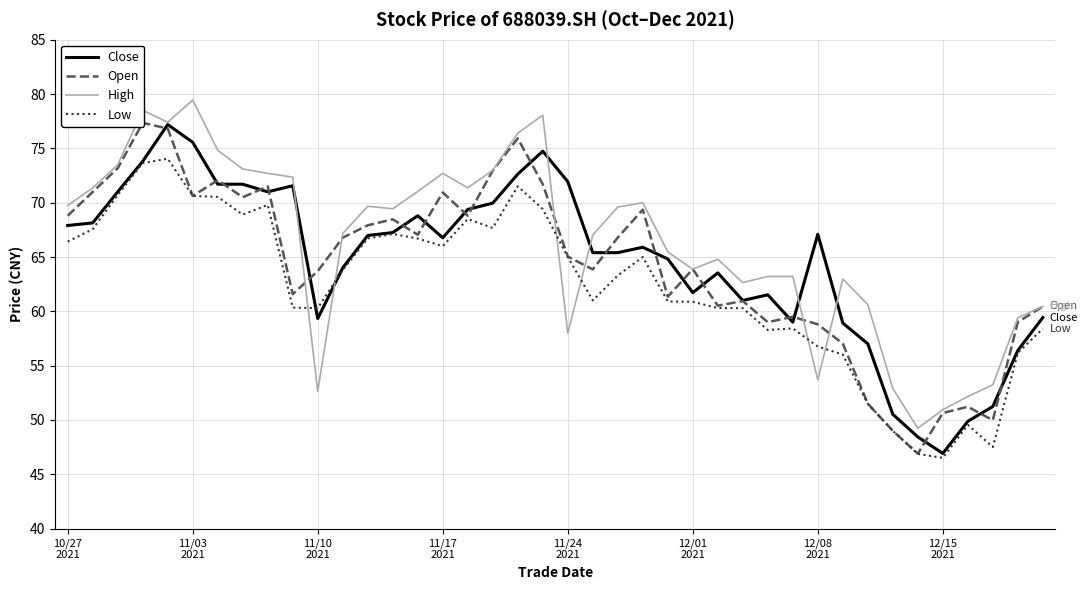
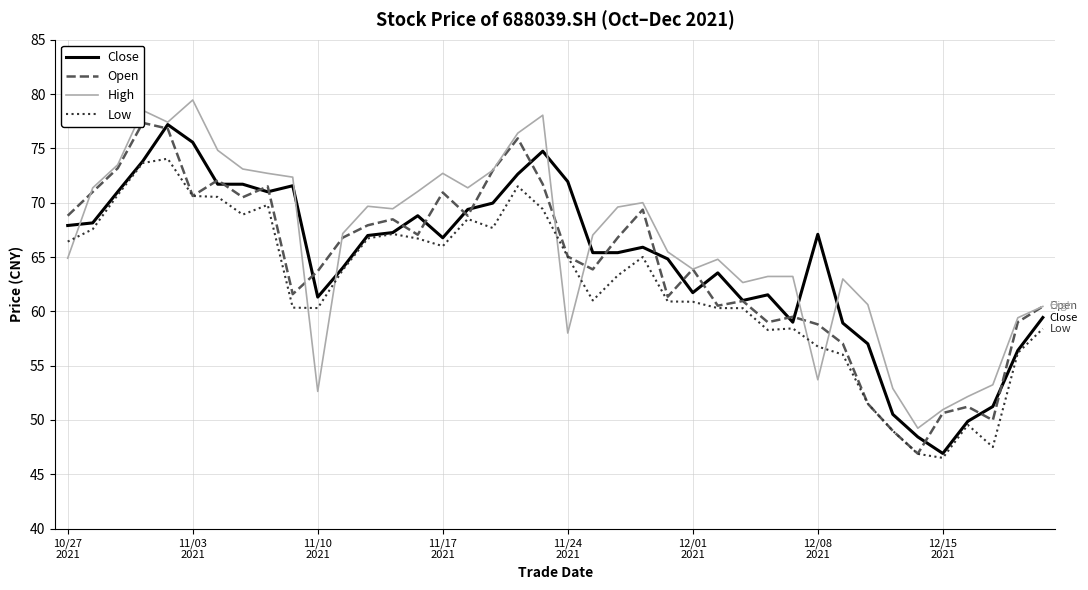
  {
    "Close": {
      "10/27 2021": 67.9,
      "11/03 2021": 75.6,
-     "11/10 2021": 59.3,
+     "11/10 2021": 61.3,
      "11/17 2021": 66.8,
      "11/24 2021": 71.9,
      "12/01 2021": 61.7,
      "12/08 2021": 67.1,
      "12/15 2021": 46.9
    },
    "High": {
-     "10/27 2021": 69.8,
+     "10/27 2021": 64.9,
      "11/03 2021": 79.5,
      "11/10 2021": 52.6,
      "11/17 2021": 72.7,
      "11/24 2021": 58.0,
      "12/08 2021": 53.7,
      "12/15 2021": 51.0
    }
  }
